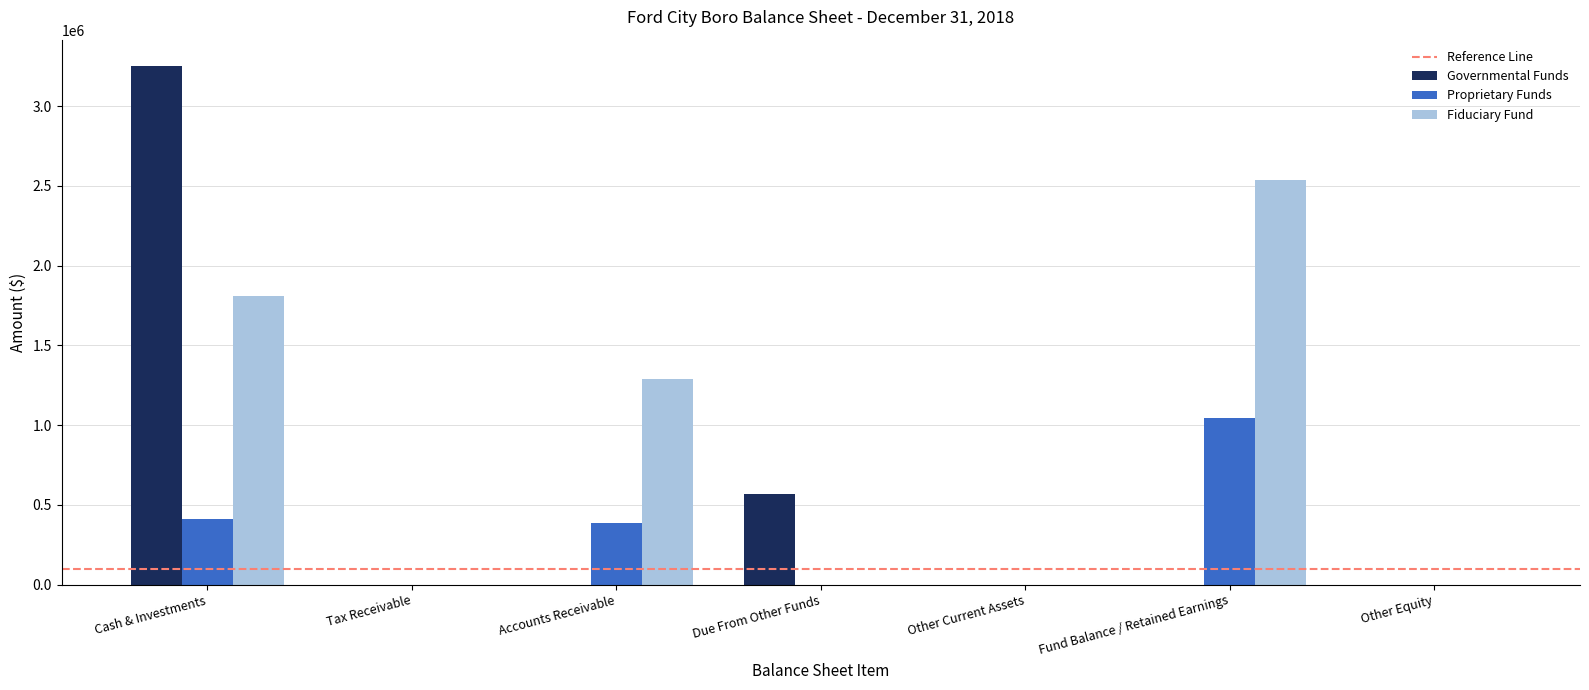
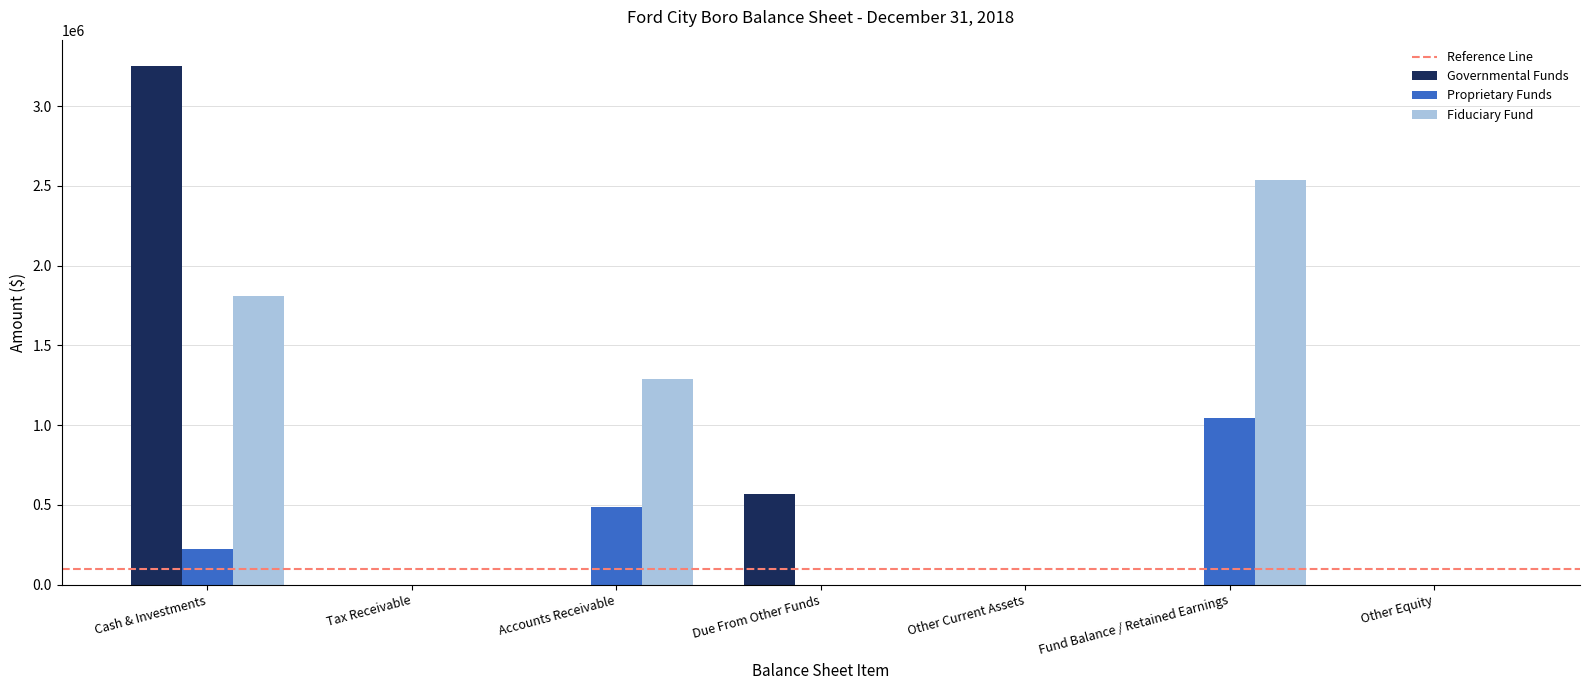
  {
    "Governmental Funds": {
      "Cash & Investments": 3250000,
      "Tax Receivable": 0,
      "Accounts Receivable": 0,
      "Due From Other Funds": 570000,
      "Other Current Assets": 0,
      "Fund Balance / Retained Earnings": 0,
      "Other Equity": 0
    },
    "Proprietary Funds": {
-     "Cash & Investments": 410000,
+     "Cash & Investments": 220000,
      "Tax Receivable": 0,
-     "Accounts Receivable": 390000,
+     "Accounts Receivable": 490000,
      "Due From Other Funds": 0,
      "Other Current Assets": 0,
      "Fund Balance / Retained Earnings": 1040000,
      "Other Equity": 0
    },
    "Fiduciary Fund": {
      "Cash & Investments": 1810000,
      "Tax Receivable": 0,
      "Accounts Receivable": 1290000,
      "Due From Other Funds": 0,
      "Other Current Assets": 0,
      "Fund Balance / Retained Earnings": 2530000,
      "Other Equity": 0
    }
  }
